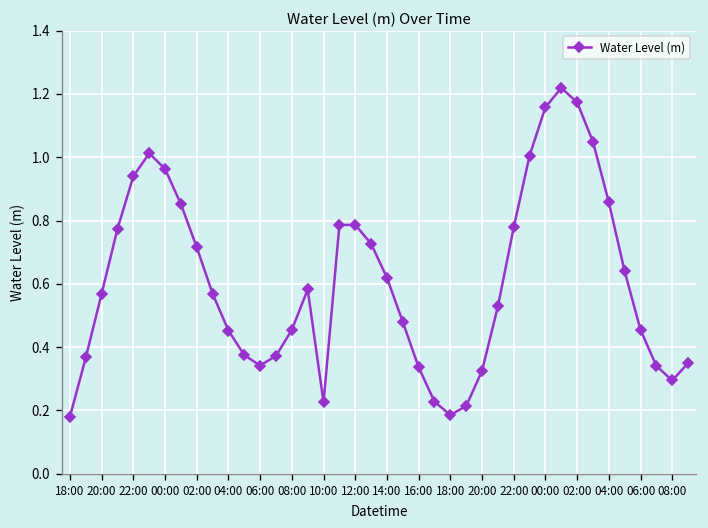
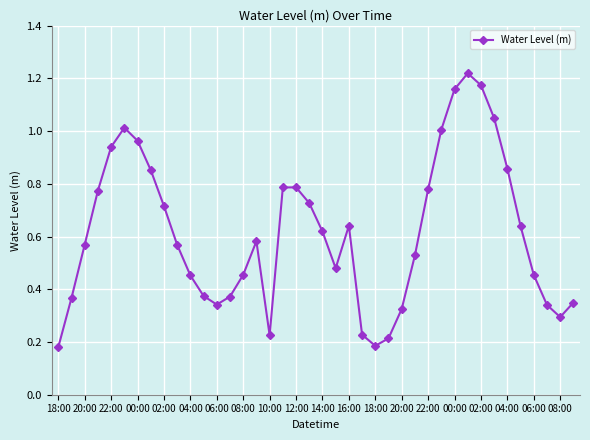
  {
    "10:00": 0.23,
    "12:00": 0.79,
    "14:00": 0.62,
-   "16:00": 0.34
+   "16:00": 0.64
  }
